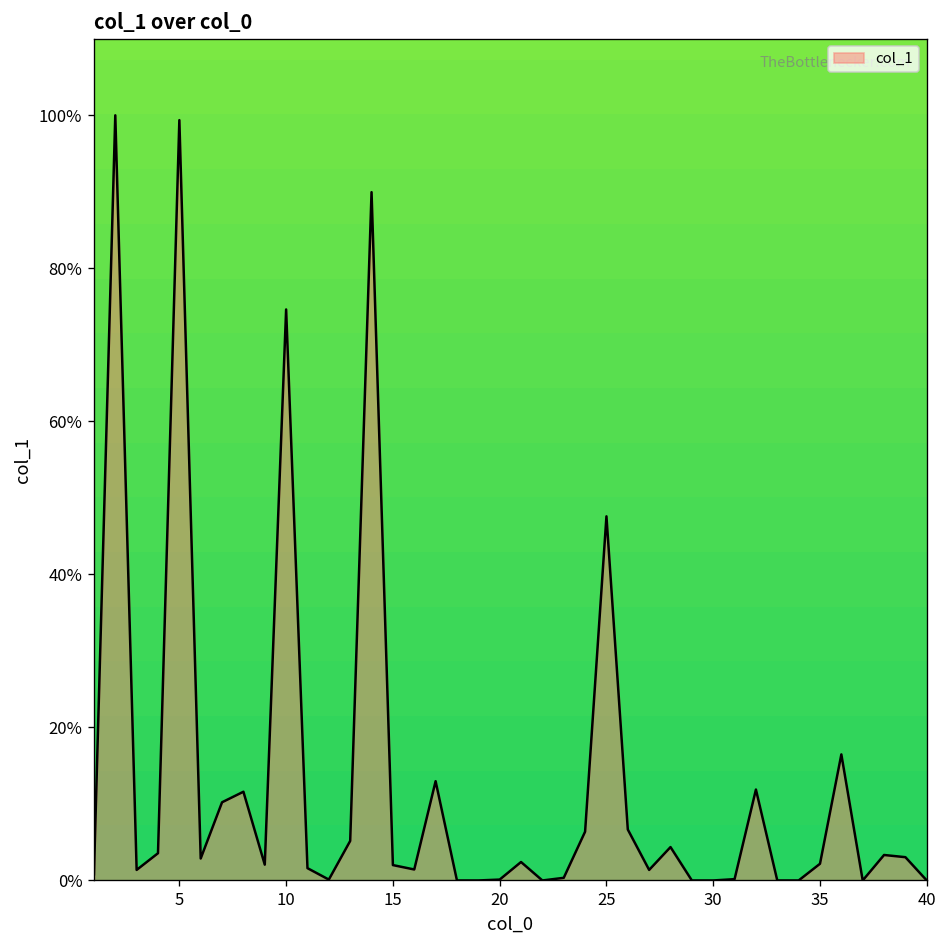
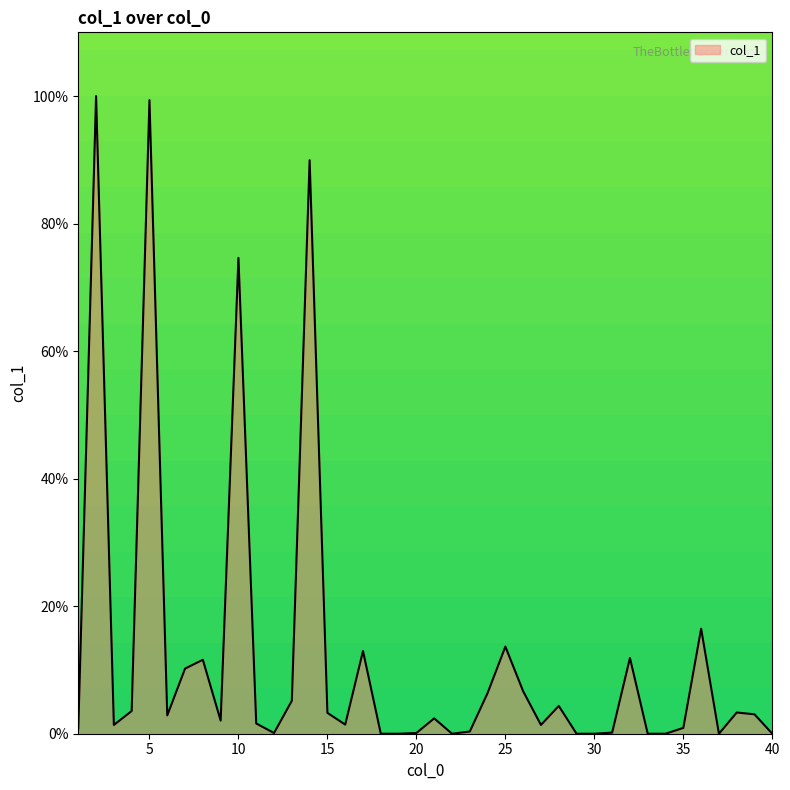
  {
    "5": "99%",
    "10": "75%",
-   "15": "2%",
+   "15": "3%",
    "20": "0%",
-   "25": "48%",
+   "25": "14%",
    "30": "0%",
-   "35": "2%",
+   "35": "1%",
    "40": "0%"
  }
